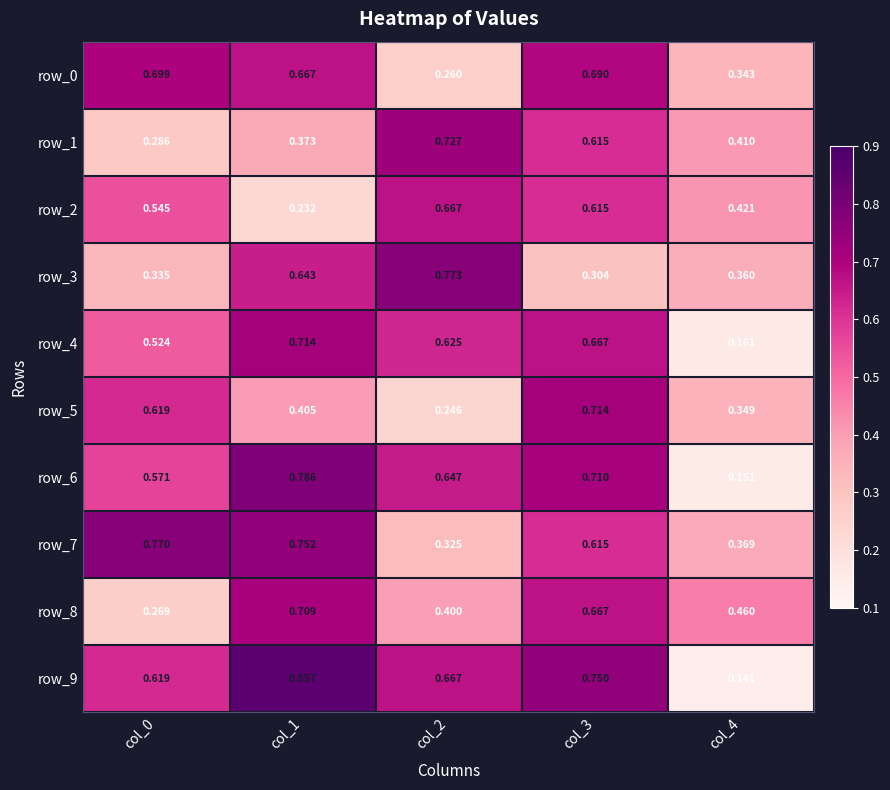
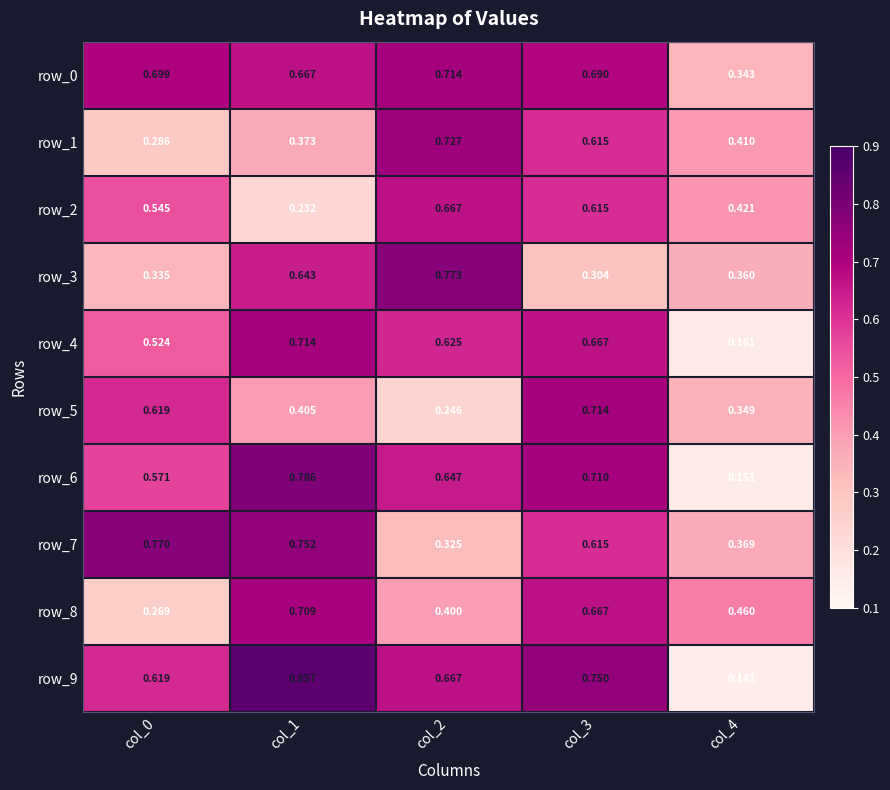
  {
    "row_0": {
      "col_0": 0.699,
      "col_1": 0.667,
-     "col_2": 0.260,
+     "col_2": 0.714,
      "col_3": 0.690,
      "col_4": 0.343
    },
    "row_1": {
      "col_0": 0.286,
      "col_1": 0.373,
      "col_2": 0.727,
      "col_3": 0.615,
      "col_4": 0.410
    },
    "row_2": {
      "col_0": 0.545,
      "col_2": 0.667,
      "col_3": 0.615,
      "col_4": 0.421
    },
    "row_3": {
      "col_0": 0.335,
      "col_1": 0.643,
      "col_2": 0.773,
      "col_3": 0.304,
      "col_4": 0.360
    },
    "row_4": {
      "col_0": 0.524,
      "col_1": 0.714,
      "col_2": 0.625,
      "col_3": 0.667
    },
    "row_5": {
      "col_0": 0.619,
      "col_1": 0.405,
      "col_3": 0.714,
      "col_4": 0.349
    },
    "row_6": {
      "col_0": 0.571,
      "col_1": 0.786,
      "col_2": 0.647,
      "col_3": 0.710
    },
    "row_7": {
      "col_0": 0.770,
      "col_1": 0.752,
      "col_2": 0.325,
      "col_3": 0.615,
      "col_4": 0.369
    },
    "row_8": {
      "col_0": 0.269,
      "col_1": 0.709,
      "col_2": 0.400,
      "col_3": 0.667,
      "col_4": 0.460
    },
    "row_9": {
      "col_0": 0.619,
      "col_1": 0.857,
      "col_2": 0.667,
      "col_3": 0.750
    }
  }
